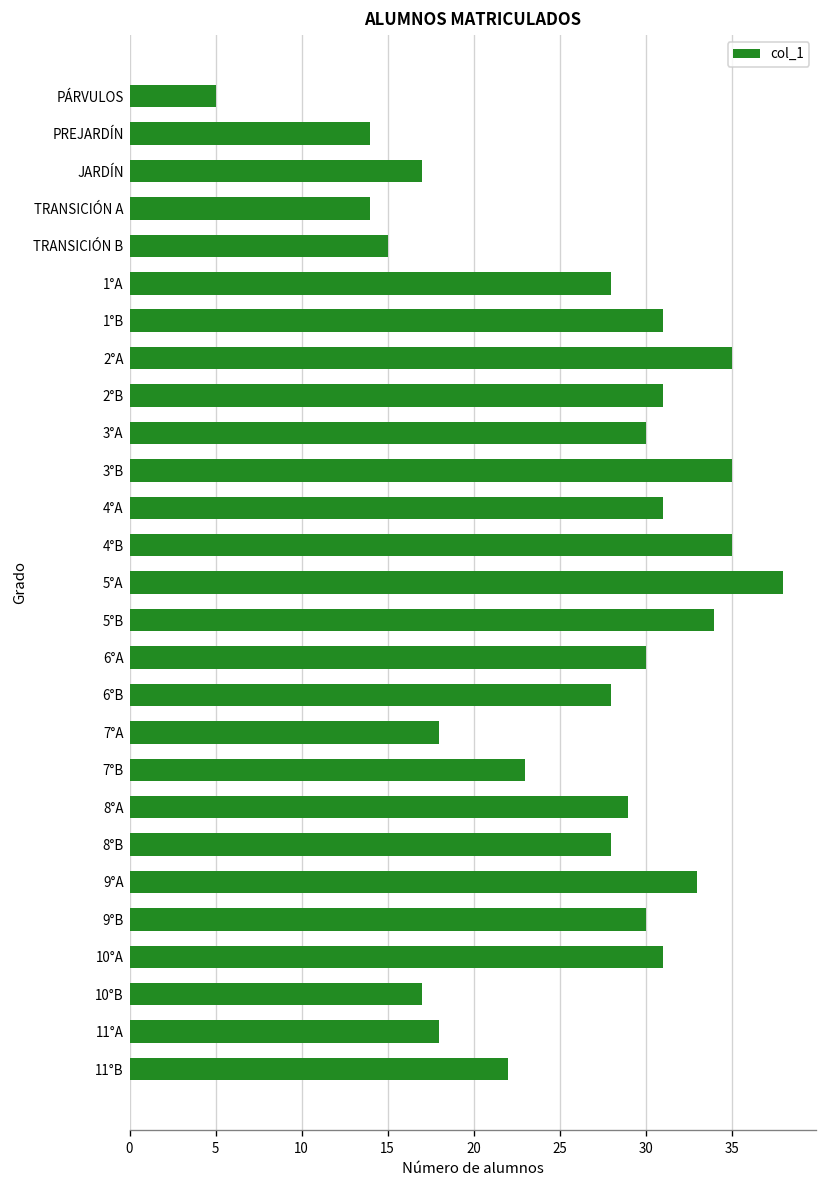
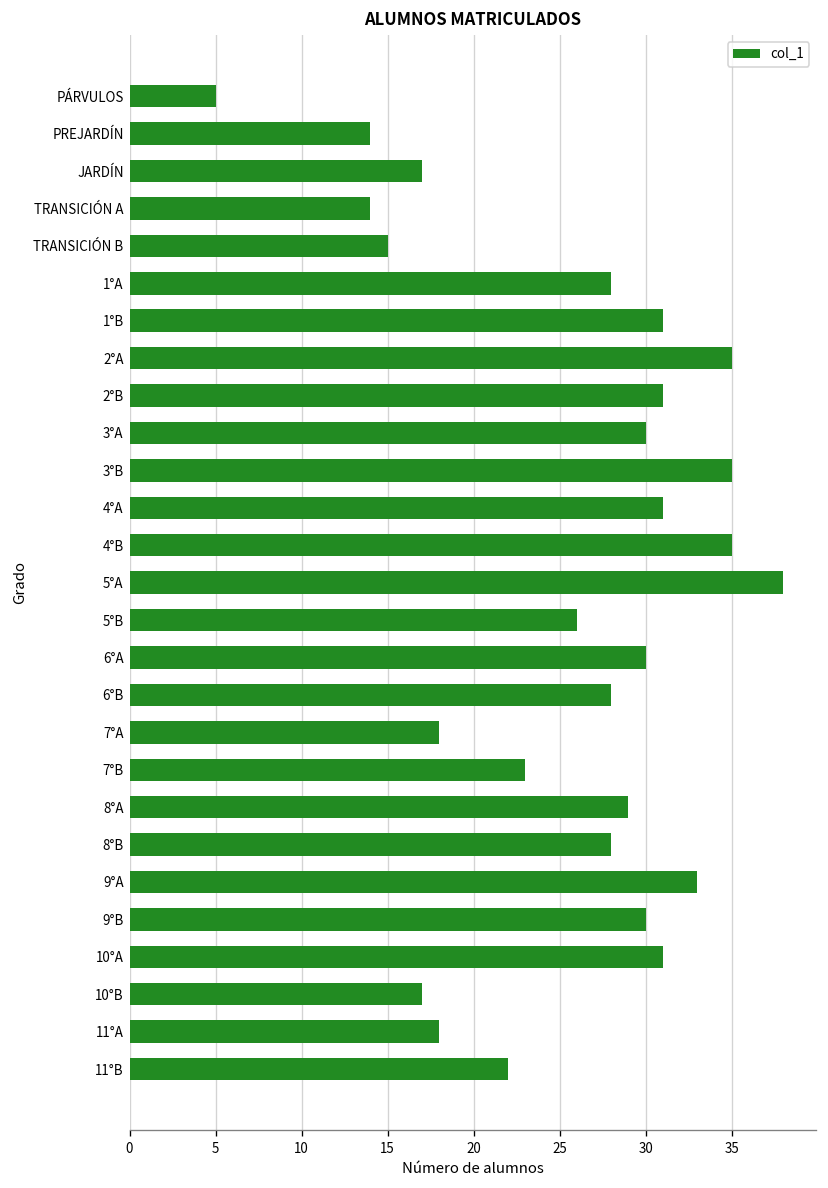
  {
    "PÁRVULOS": 5,
    "PREJARDÍN": 14,
    "JARDÍN": 17,
    "TRANSICIÓN A": 14,
    "TRANSICIÓN B": 15,
    "1°A": 28,
    "1°B": 31,
    "2°A": 35,
    "2°B": 31,
    "3°A": 30,
    "3°B": 35,
    "4°A": 31,
    "4°B": 35,
    "5°A": 38,
-   "5°B": 34,
+   "5°B": 26,
    "6°A": 30,
    "6°B": 28,
    "7°A": 18,
    "7°B": 23,
    "8°A": 29,
    "8°B": 28,
    "9°A": 33,
    "9°B": 30,
    "10°A": 31,
    "10°B": 17,
    "11°A": 18,
    "11°B": 22
  }
